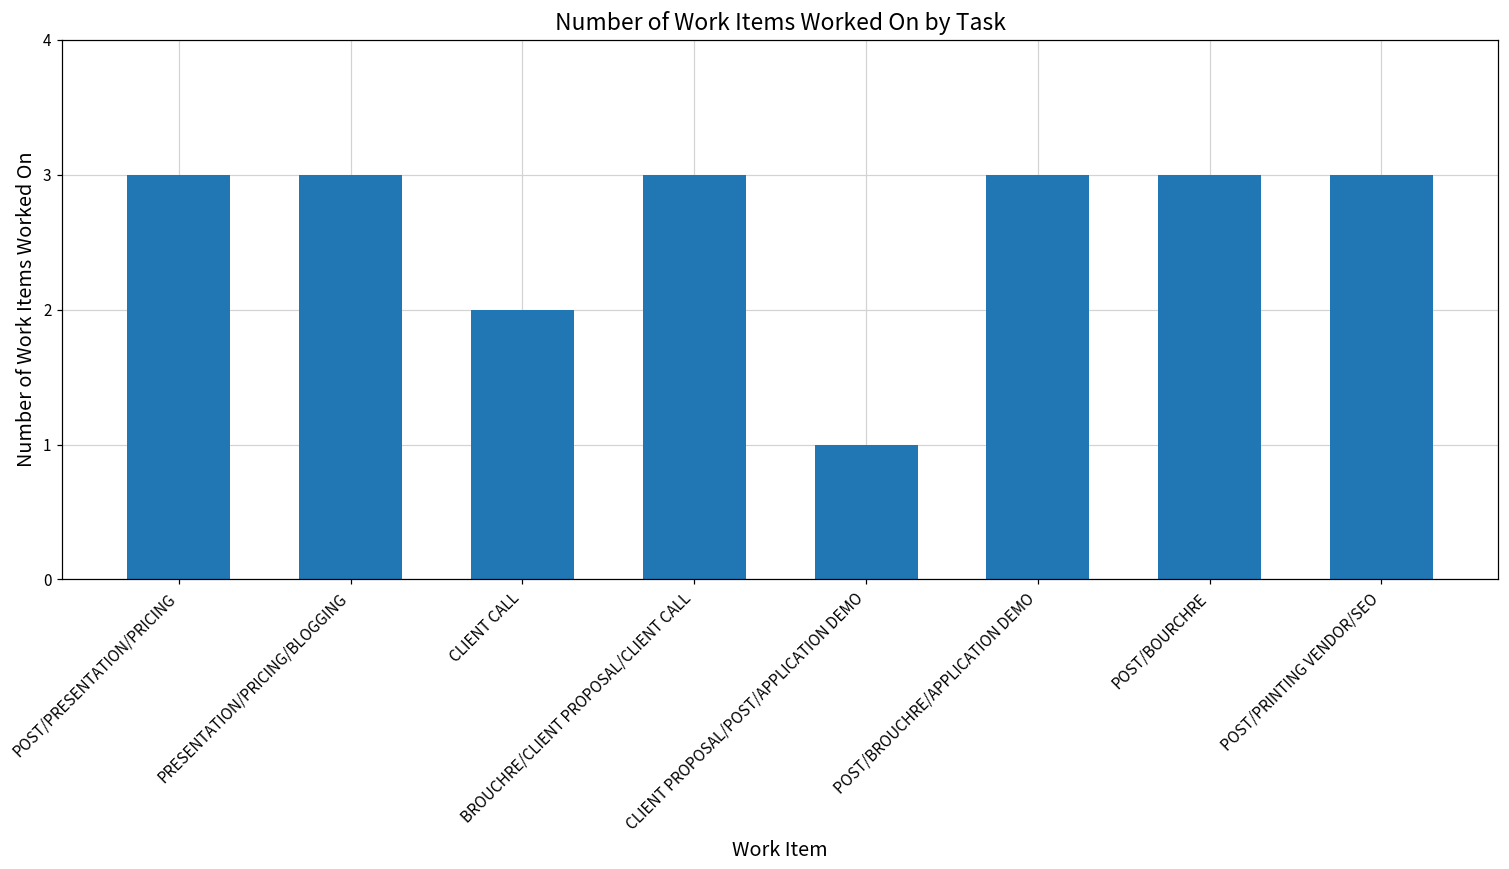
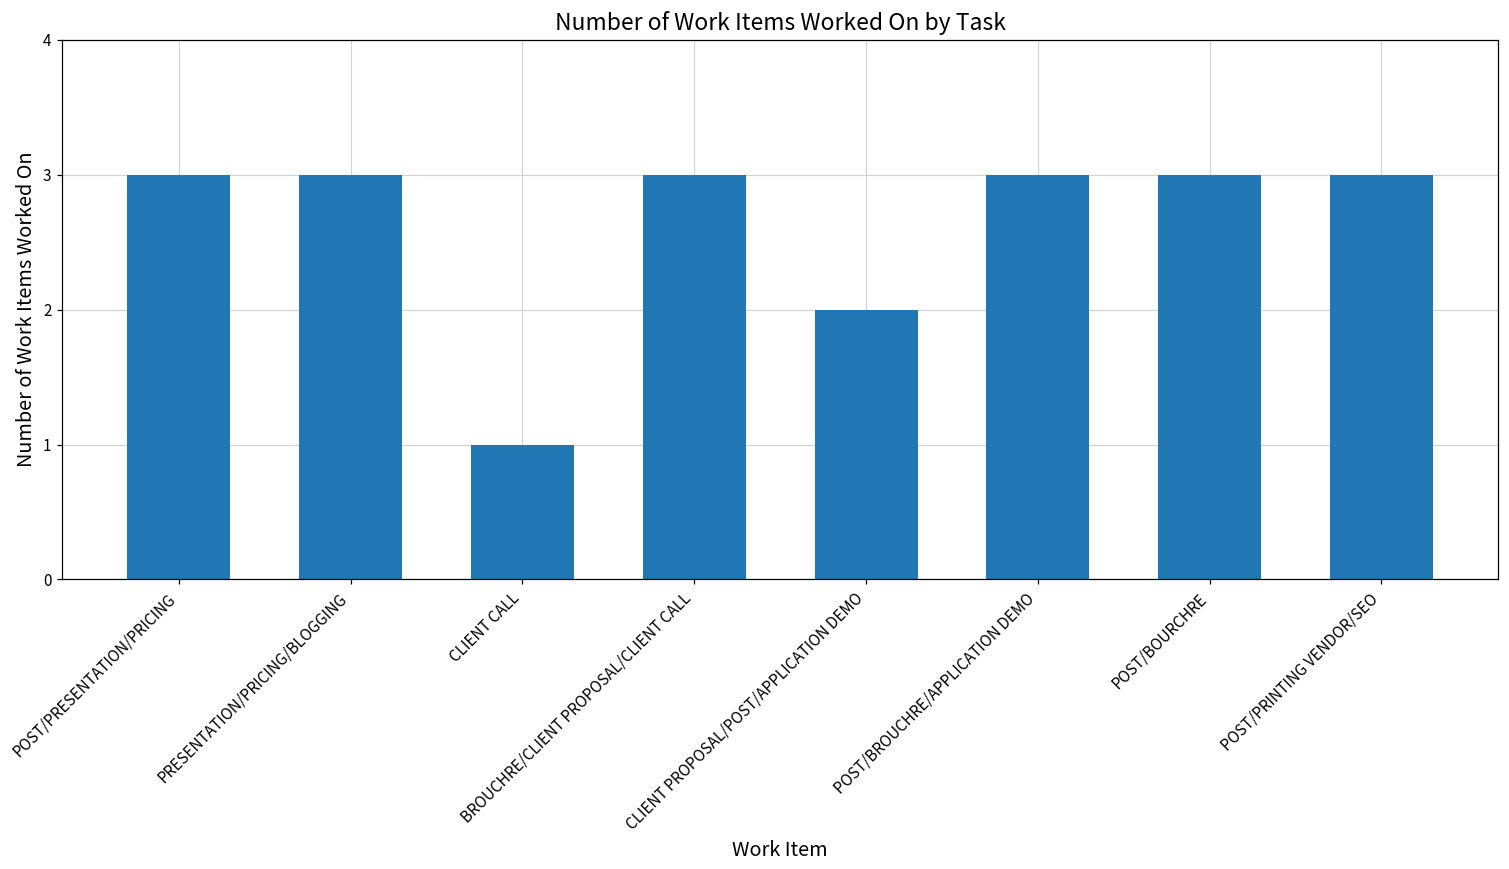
  {
    "POST/PRESENTATION/PRICING": 3,
    "PRESENTATION/PRICING/BLOGGING": 3,
-   "CLIENT CALL": 2,
+   "CLIENT CALL": 1,
    "BROUCHRE/CLIENT PROPOSAL/CLIENT CALL": 3,
-   "CLIENT PROPOSAL/POST/APPLICATION DEMO": 1,
+   "CLIENT PROPOSAL/POST/APPLICATION DEMO": 2,
    "POST/BROUCHRE/APPLICATION DEMO": 3,
    "POST/BOURCHRE": 3,
    "POST/PRINTING VENDOR/SEO": 3
  }
